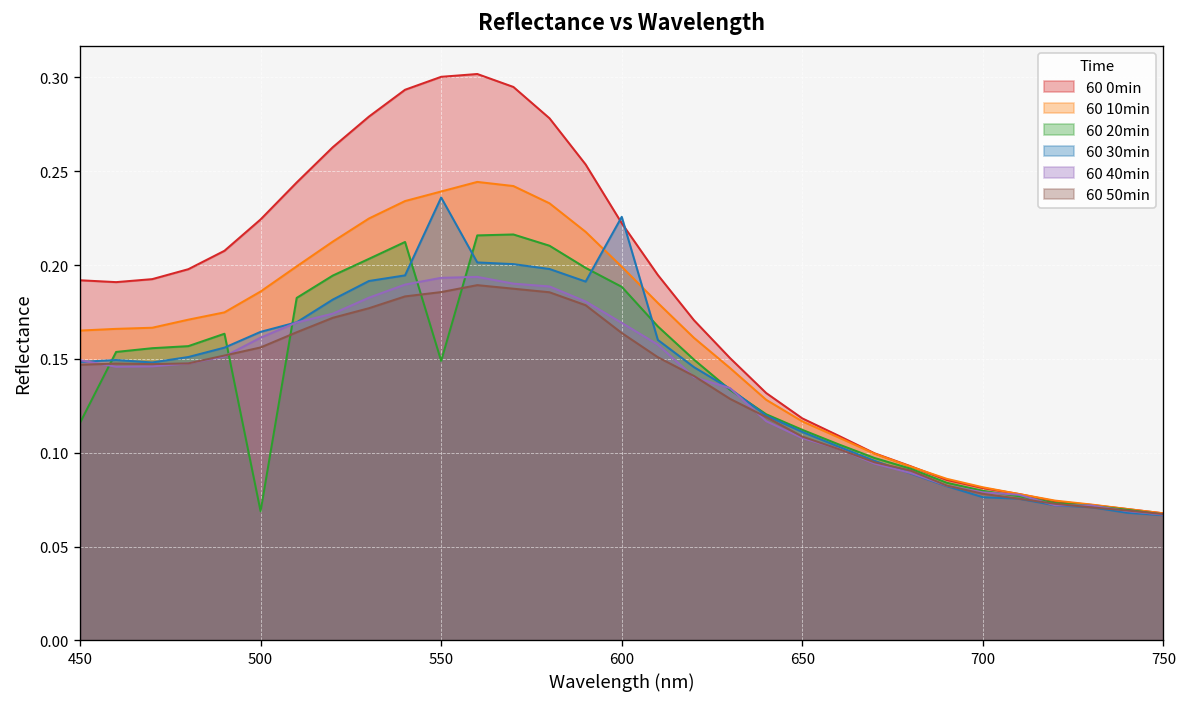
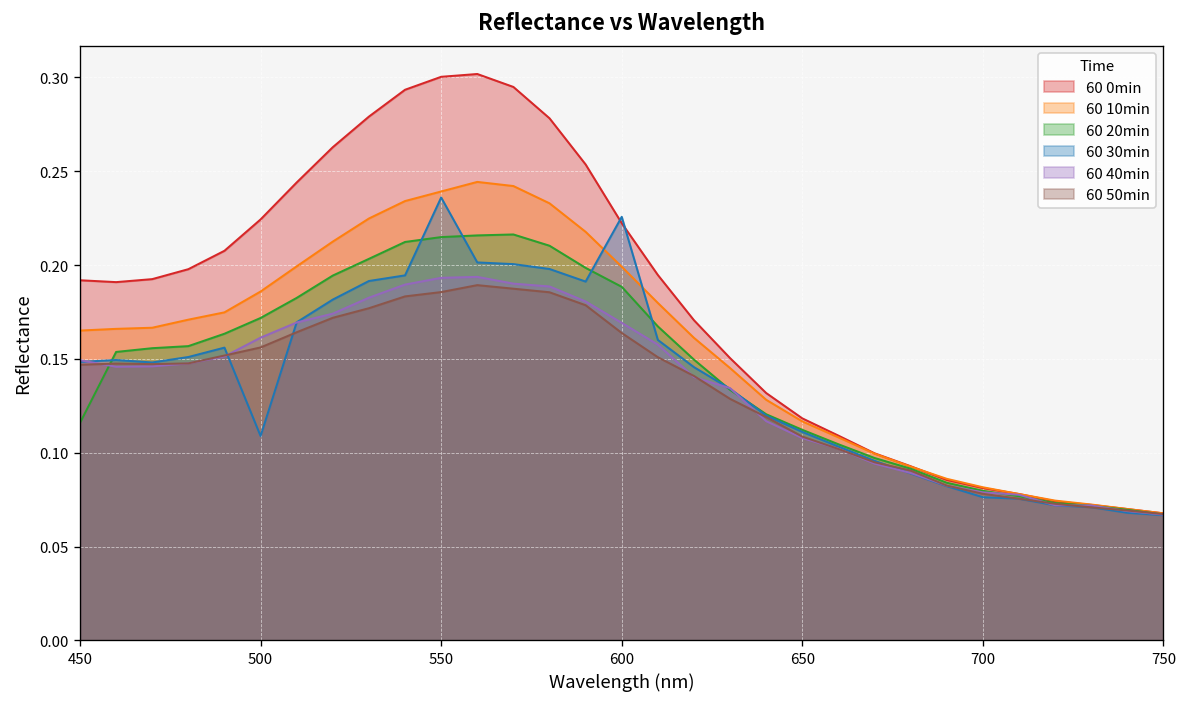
  {
    "60 20min": {
      "450": 0.116,
-     "500": 0.069,
-     "550": 0.149,
+     "500": 0.172,
+     "550": 0.215,
      "600": 0.188
    },
    "60 30min": {
-     "500": 0.164,
+     "500": 0.109,
      "550": 0.236,
      "600": 0.226,
      "700": 0.076
    }
  }
